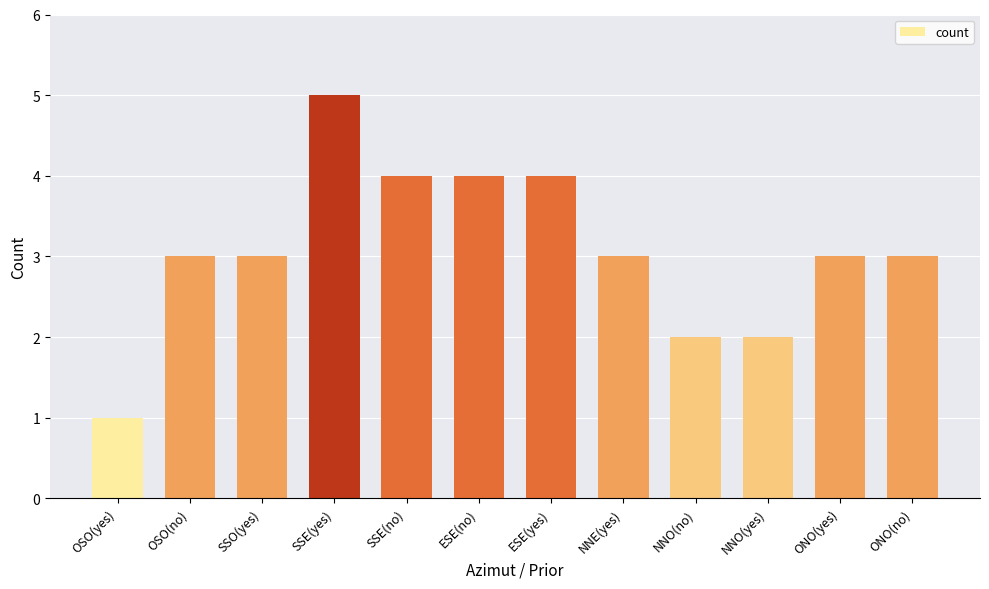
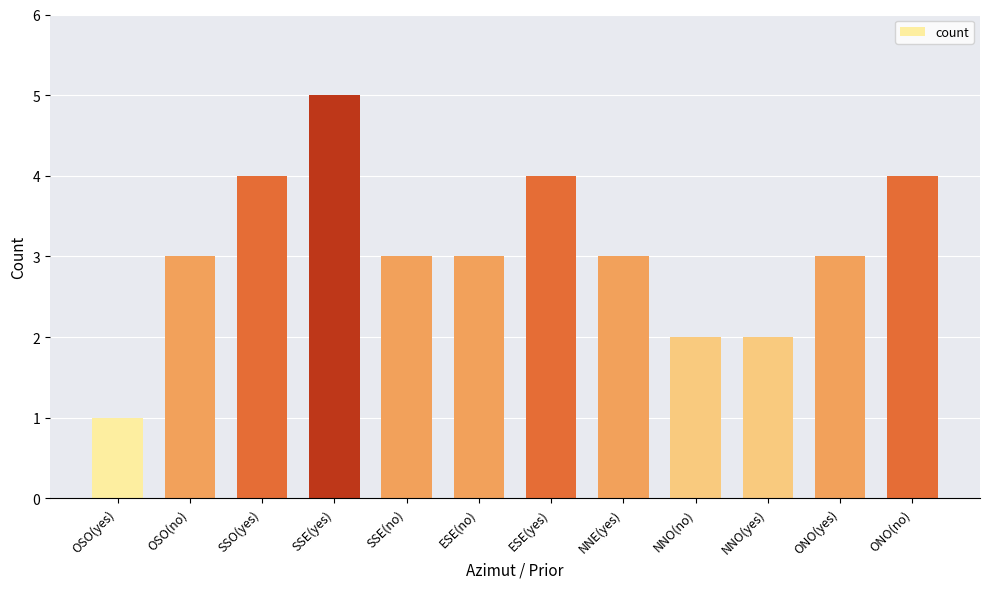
  {
    "OSO(yes)": 1,
    "OSO(no)": 3,
-   "SSO(yes)": 3,
+   "SSO(yes)": 4,
    "SSE(yes)": 5,
-   "SSE(no)": 4,
-   "ESE(no)": 4,
+   "SSE(no)": 3,
+   "ESE(no)": 3,
    "ESE(yes)": 4,
    "NNE(yes)": 3,
    "NNO(no)": 2,
    "NNO(yes)": 2,
    "ONO(yes)": 3,
-   "ONO(no)": 3
+   "ONO(no)": 4
  }
